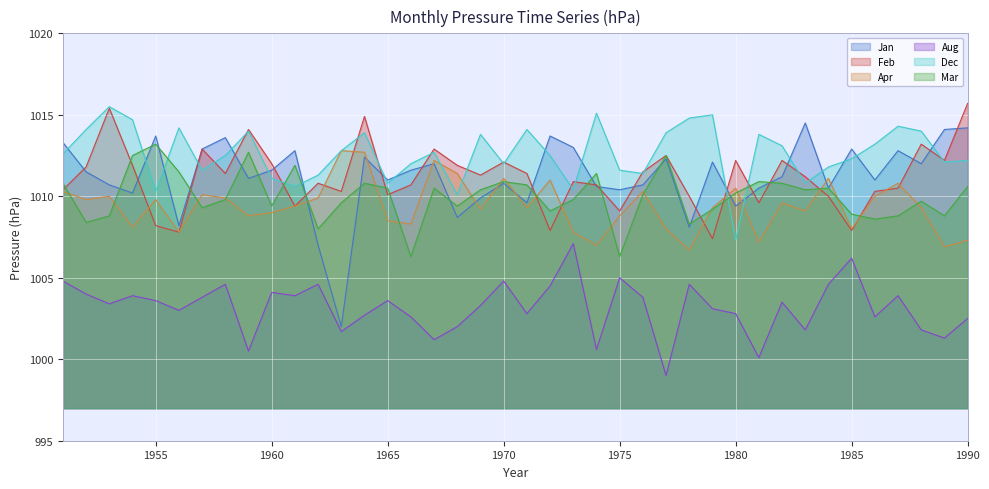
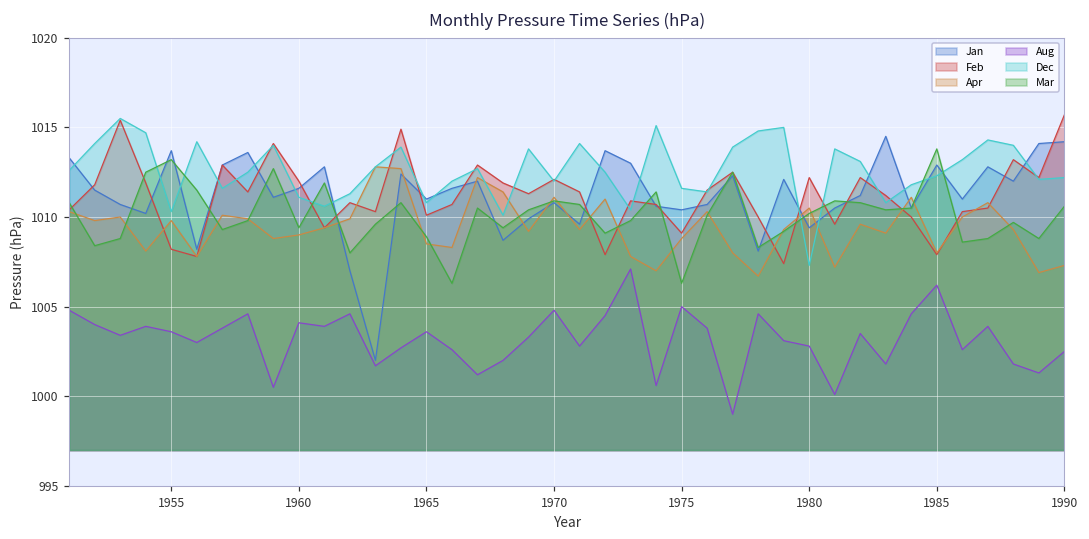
  {
    "Mar": {
      "1955": 1013.2,
      "1960": 1009.4,
-     "1965": 1010.5,
+     "1965": 1008.9,
      "1975": 1006.3,
      "1980": 1010.2,
-     "1985": 1008.9,
+     "1985": 1013.8,
      "1990": 1010.6
    }
  }
